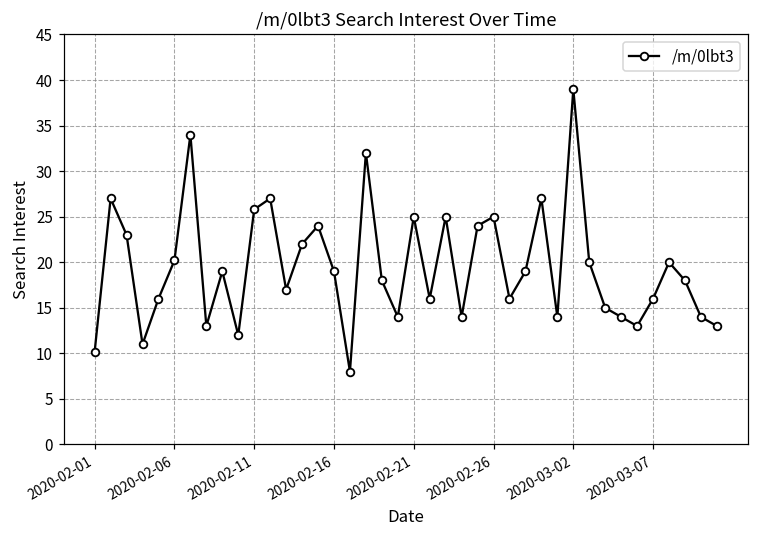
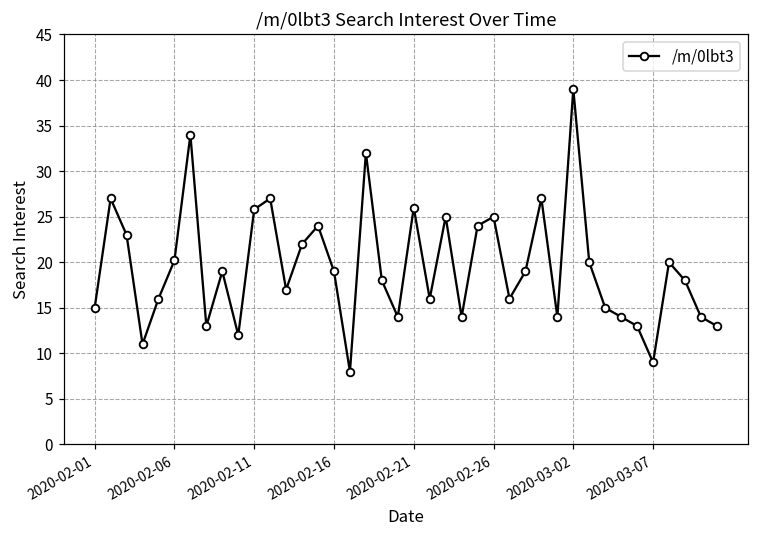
  {
-   "2020-02-01": 10,
+   "2020-02-01": 15,
    "2020-02-06": 20,
    "2020-02-11": 26,
    "2020-02-16": 19,
-   "2020-02-21": 25,
+   "2020-02-21": 26,
    "2020-02-26": 25,
    "2020-03-02": 39,
-   "2020-03-07": 16
+   "2020-03-07": 9
  }
